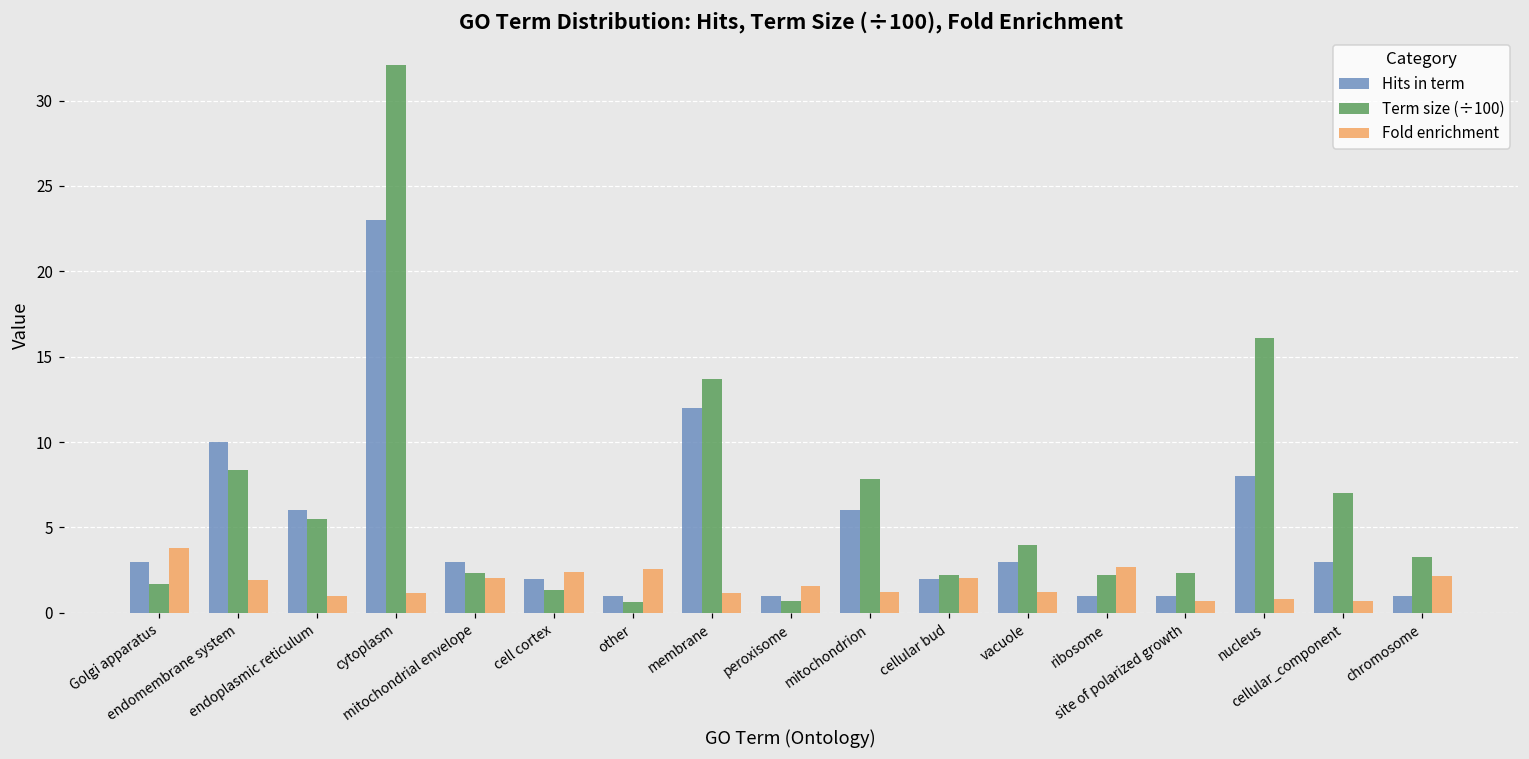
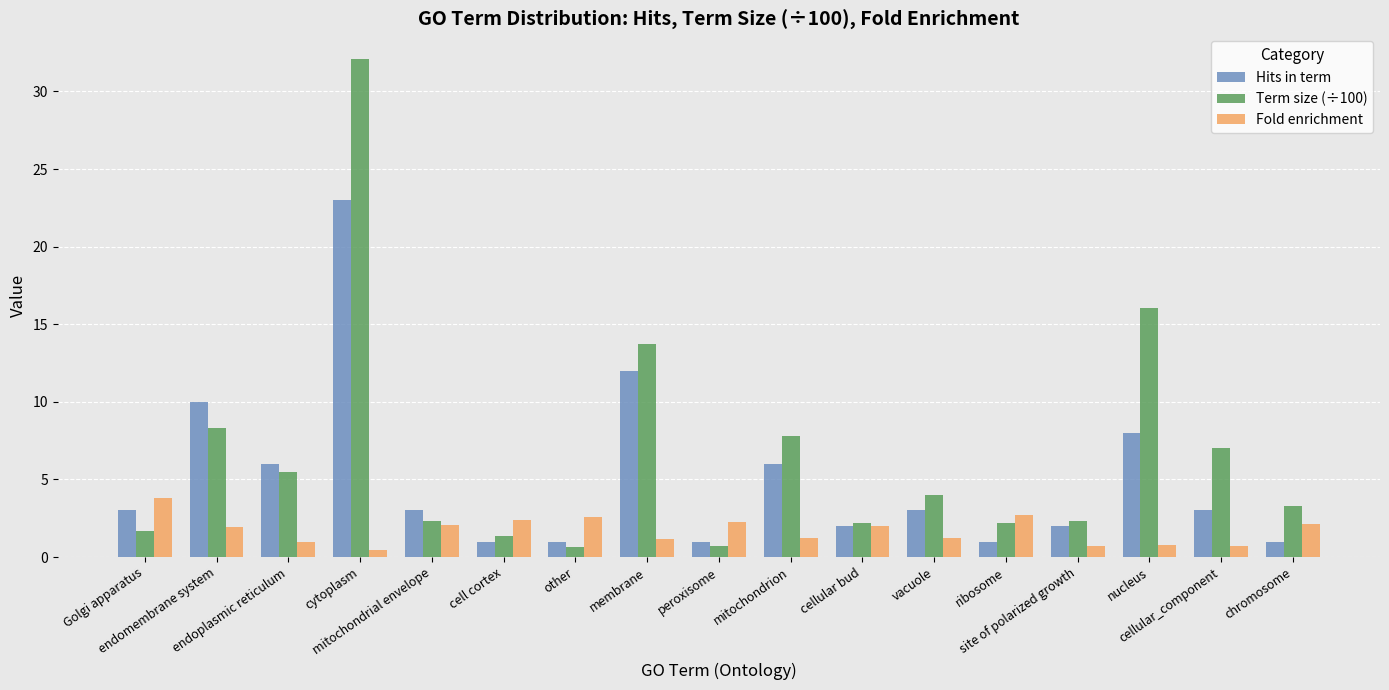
  {
    "Hits in term": {
      "Golgi apparatus": 3,
      "endomembrane system": 10,
      "endoplasmic reticulum": 6,
      "cytoplasm": 23,
      "mitochondrial envelope": 3,
-     "cell cortex": 2,
+     "cell cortex": 1,
      "other": 1,
      "membrane": 12,
      "peroxisome": 1,
      "mitochondrion": 6,
      "cellular bud": 2,
      "vacuole": 3,
      "ribosome": 1,
-     "site of polarized growth": 1,
+     "site of polarized growth": 2,
      "nucleus": 8,
      "cellular_component": 3,
      "chromosome": 1
    },
    "Term size (÷100)": {
      "Golgi apparatus": 1.7,
      "endomembrane system": 8.3,
      "endoplasmic reticulum": 5.5,
      "cytoplasm": 32.1,
      "mitochondrial envelope": 2.3,
      "cell cortex": 1.3,
      "other": 0.6,
      "membrane": 13.7,
      "peroxisome": 0.7,
      "mitochondrion": 7.8,
      "cellular bud": 2.2,
      "vacuole": 4.0,
      "ribosome": 2.2,
      "site of polarized growth": 2.3,
      "nucleus": 16.1,
      "cellular_component": 7.0,
      "chromosome": 3.3
    },
    "Fold enrichment": {
      "Golgi apparatus": 3.8,
      "endomembrane system": 1.9,
      "endoplasmic reticulum": 1.0,
-     "cytoplasm": 1.1,
+     "cytoplasm": 0.4,
      "mitochondrial envelope": 2.1,
      "cell cortex": 2.4,
      "other": 2.6,
      "membrane": 1.2,
-     "peroxisome": 1.5,
+     "peroxisome": 2.3,
      "mitochondrion": 1.2,
      "cellular bud": 2.0,
      "vacuole": 1.2,
      "ribosome": 2.7,
      "site of polarized growth": 0.7,
      "nucleus": 0.8,
      "cellular_component": 0.7,
      "chromosome": 2.2
    }
  }
